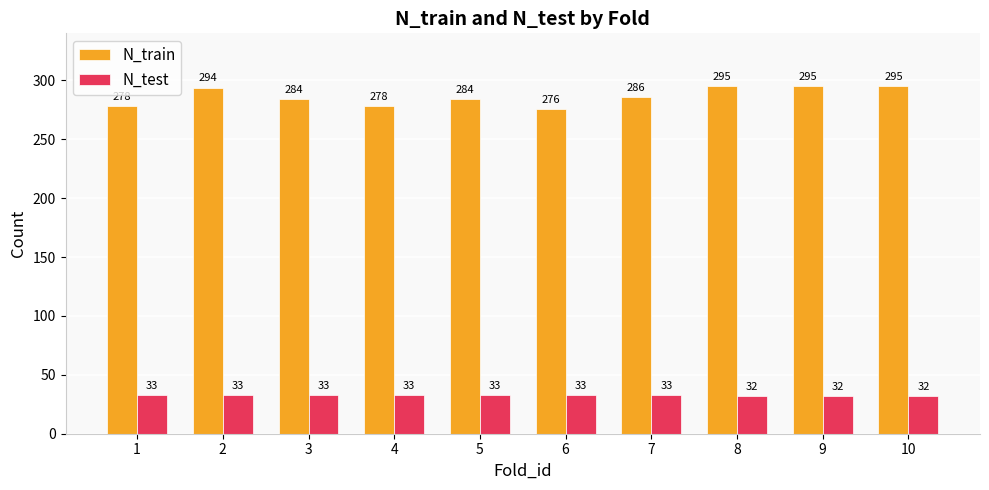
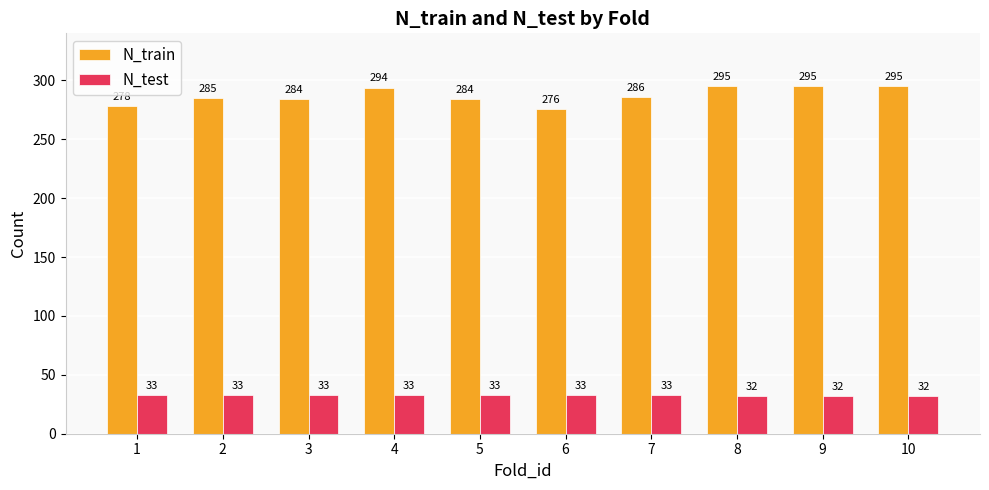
  {
    "N_train": {
-     "2": 294,
+     "2": 285,
      "3": 284,
-     "4": 278,
+     "4": 294,
      "5": 284,
      "6": 276,
      "7": 286,
      "8": 295,
      "9": 295,
      "10": 295
    },
    "N_test": {
      "1": 33,
      "2": 33,
      "3": 33,
      "4": 33,
      "5": 33,
      "6": 33,
      "7": 33,
      "8": 32,
      "9": 32,
      "10": 32
    }
  }
